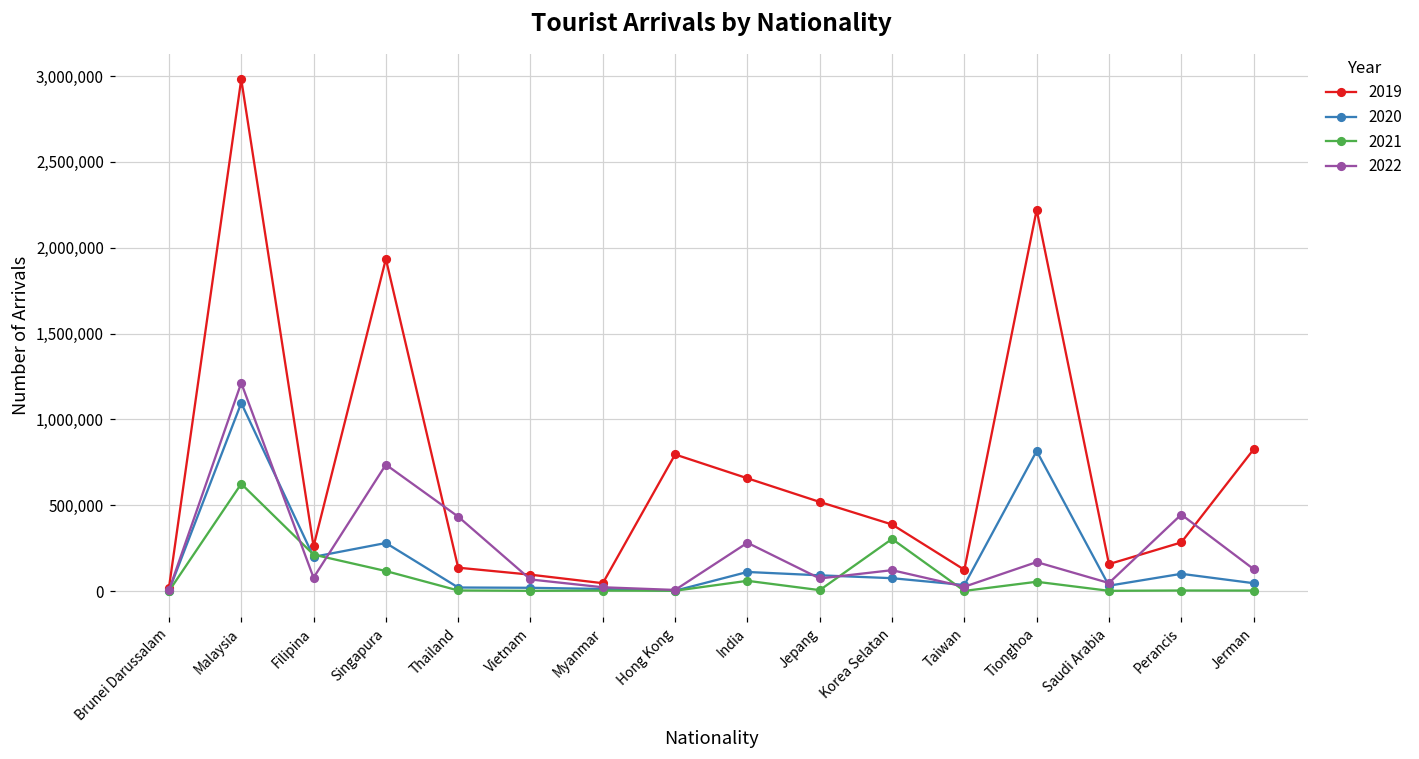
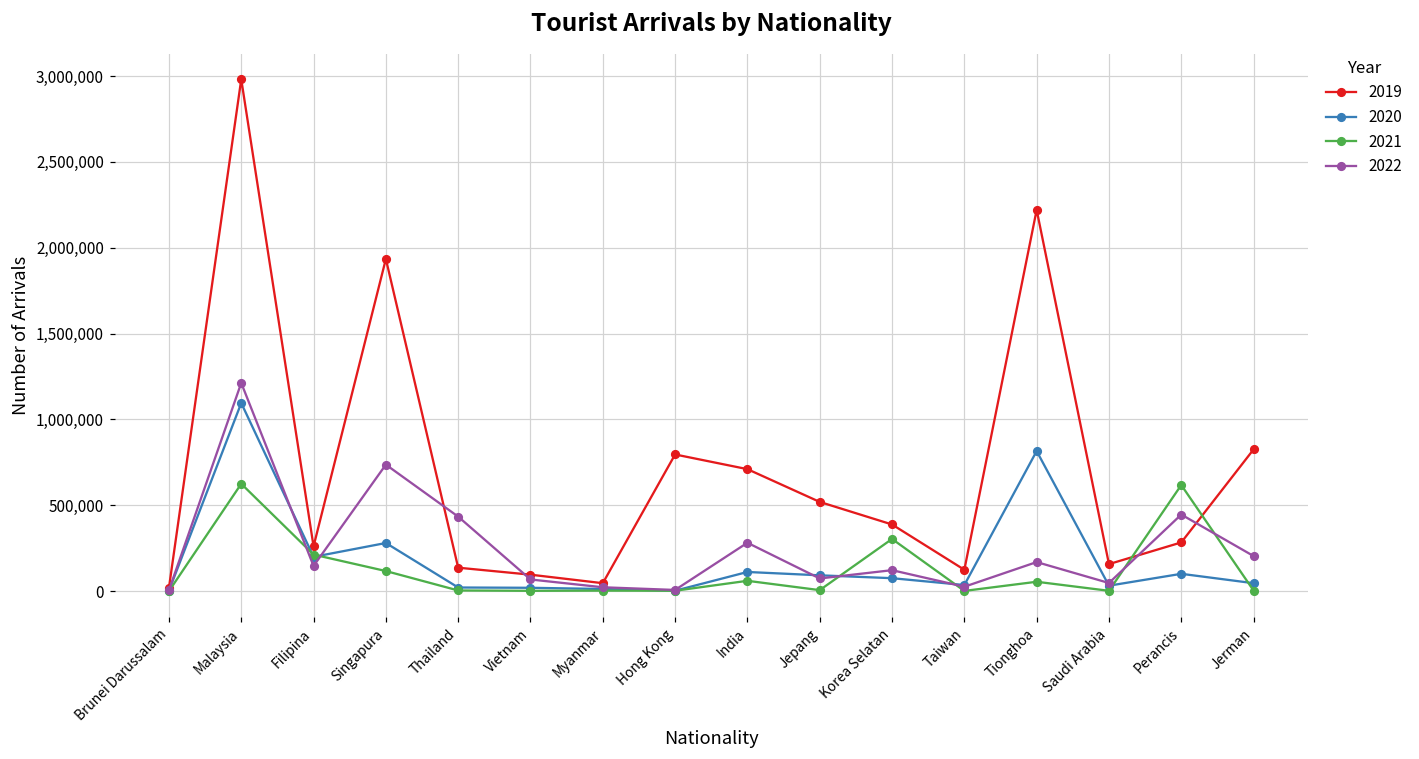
  {
    "2019": {
      "Malaysia": "2,980,000",
      "Filipina": "260,000",
      "Singapura": "1,930,000",
      "Thailand": "140,000",
      "Vietnam": "100,000",
      "Myanmar": "50,000",
      "Hong Kong": "800,000",
-     "India": "660,000",
+     "India": "710,000",
      "Jepang": "520,000",
      "Korea Selatan": "390,000",
      "Taiwan": "120,000",
      "Tionghoa": "2,220,000",
      "Saudi Arabia": "160,000",
      "Perancis": "280,000",
      "Jerman": "830,000"
    },
    "2020": {
      "Malaysia": "1,100,000",
      "Singapura": "280,000",
      "Thailand": "20,000",
      "Vietnam": "20,000",
      "India": "110,000",
      "Jepang": "90,000",
      "Korea Selatan": "80,000",
      "Tionghoa": "820,000",
      "Perancis": "100,000",
      "Jerman": "50,000"
    },
    "2021": {
      "Malaysia": "630,000",
      "Singapura": "120,000",
      "Thailand": "0",
      "Vietnam": "0",
      "India": "60,000",
      "Jepang": "10,000",
      "Korea Selatan": "300,000",
      "Taiwan": "0",
      "Tionghoa": "50,000",
      "Saudi Arabia": "0",
-     "Perancis": "0",
+     "Perancis": "620,000",
      "Jerman": "0"
    },
    "2022": {
      "Malaysia": "1,210,000",
-     "Filipina": "80,000",
+     "Filipina": "150,000",
      "Singapura": "740,000",
      "Thailand": "430,000",
      "Vietnam": "70,000",
      "India": "280,000",
      "Jepang": "70,000",
      "Korea Selatan": "120,000",
      "Tionghoa": "170,000",
      "Perancis": "450,000",
-     "Jerman": "130,000"
+     "Jerman": "200,000"
    }
  }
